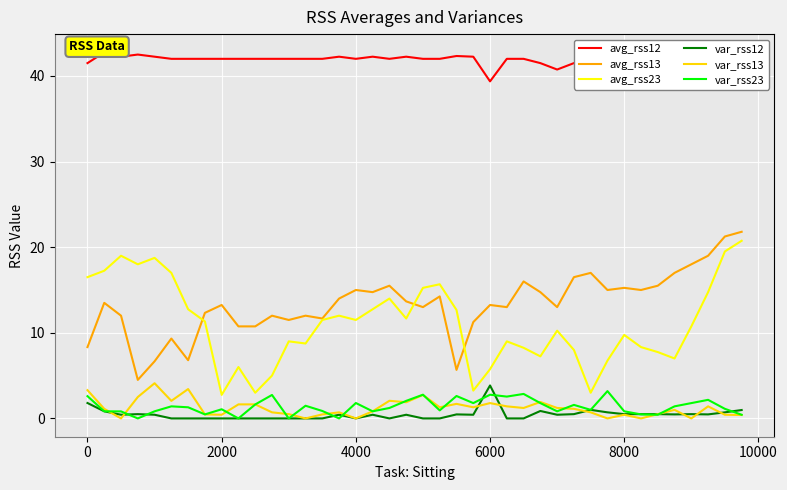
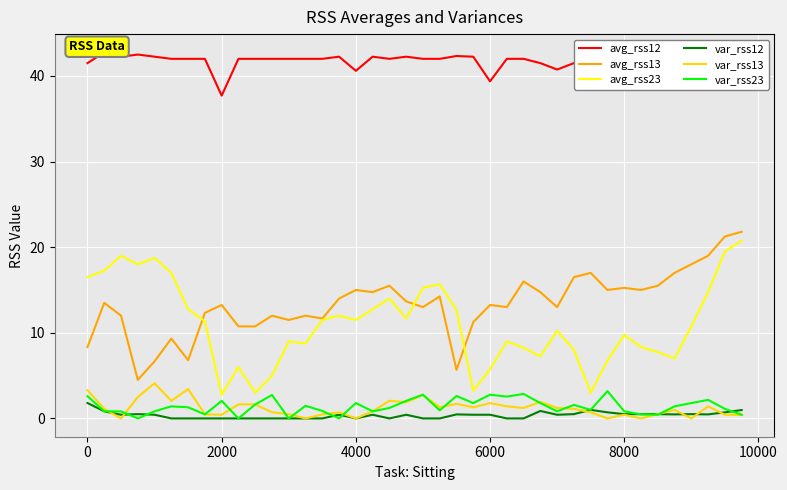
  {
    "avg_rss12": {
      "0": 42,
-     "2000": 42,
-     "4000": 42,
+     "2000": 38,
+     "4000": 41,
      "6000": 39
    },
    "var_rss12": {
      "0": 2,
      "2000": 0,
-     "6000": 4
+     "6000": 0
    },
    "var_rss23": {
      "0": 3,
-     "2000": 1,
+     "2000": 2,
      "4000": 2,
      "6000": 3,
      "8000": 1
    }
  }
